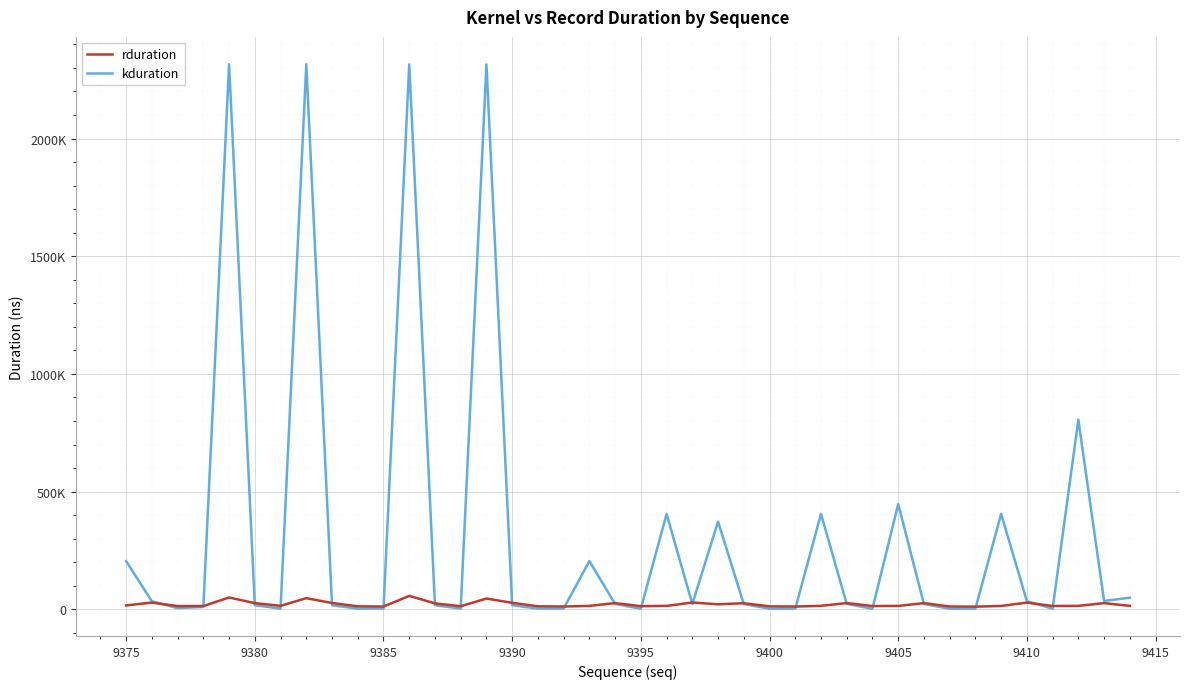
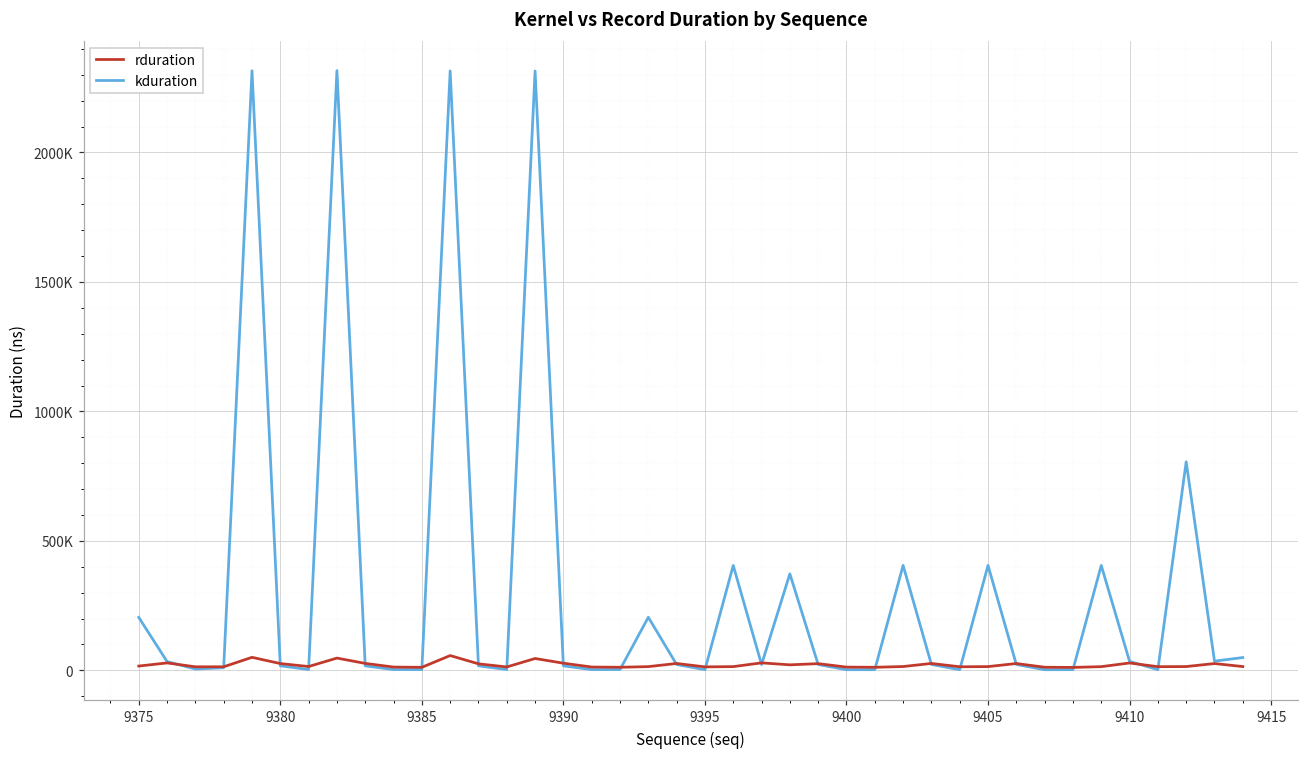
  {
    "rduration": {
      "9375": 20000,
      "9405": 10000
    },
    "kduration": {
      "9375": 200000,
-     "9405": 450000
+     "9405": 410000
    }
  }
